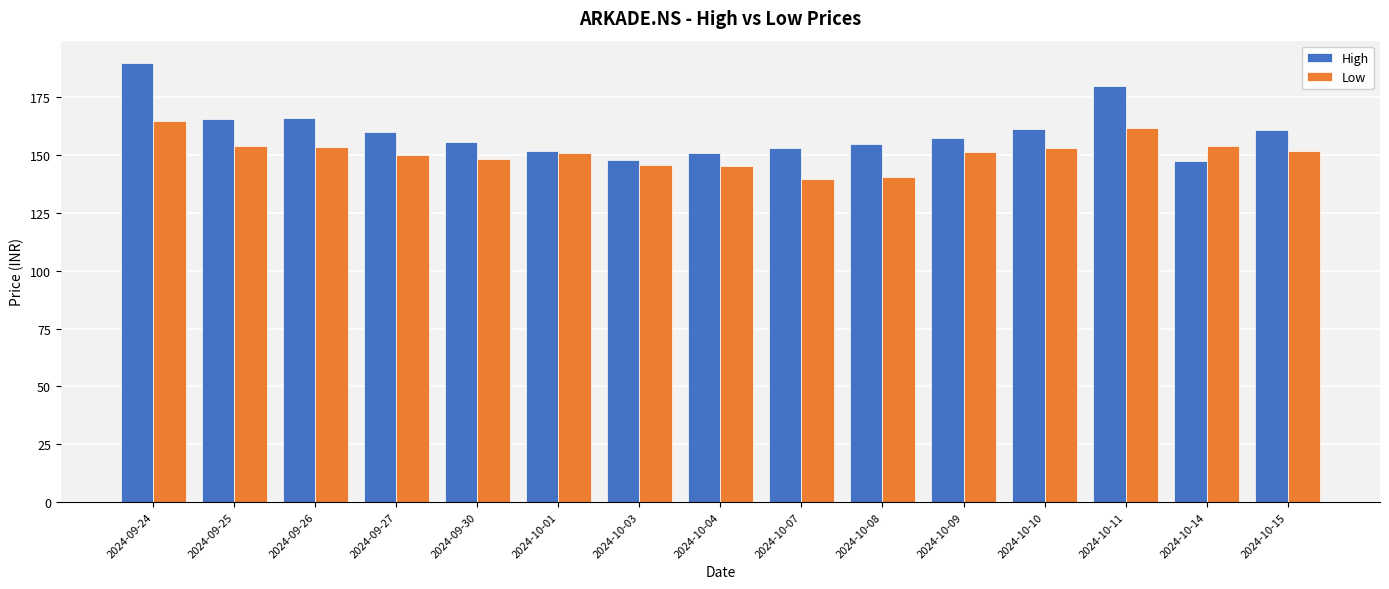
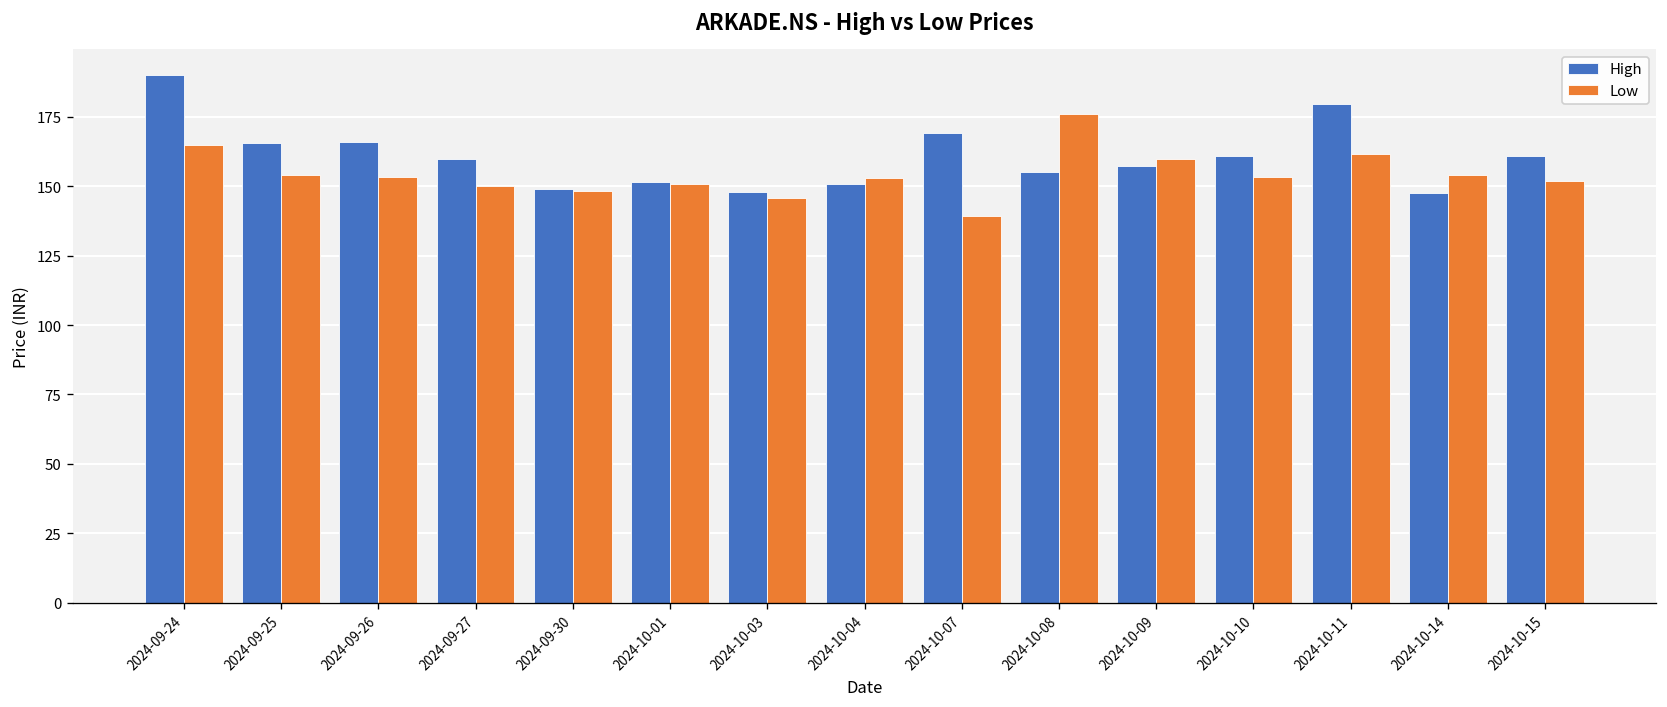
  {
    "High": {
      "2024-09-24": 190,
      "2024-09-25": 166,
      "2024-09-26": 166,
      "2024-09-27": 160,
-     "2024-09-30": 156,
+     "2024-09-30": 149,
      "2024-10-01": 152,
      "2024-10-03": 148,
      "2024-10-04": 151,
-     "2024-10-07": 153,
+     "2024-10-07": 169,
      "2024-10-08": 155,
      "2024-10-09": 158,
      "2024-10-10": 161,
      "2024-10-11": 180,
      "2024-10-14": 148,
      "2024-10-15": 161
    },
    "Low": {
      "2024-09-24": 165,
      "2024-09-25": 154,
      "2024-09-26": 153,
      "2024-09-27": 150,
      "2024-09-30": 148,
      "2024-10-01": 151,
      "2024-10-03": 146,
-     "2024-10-04": 145,
+     "2024-10-04": 153,
      "2024-10-07": 139,
-     "2024-10-08": 141,
-     "2024-10-09": 152,
+     "2024-10-08": 176,
+     "2024-10-09": 160,
      "2024-10-10": 153,
      "2024-10-11": 162,
      "2024-10-14": 154,
      "2024-10-15": 152
    }
  }
